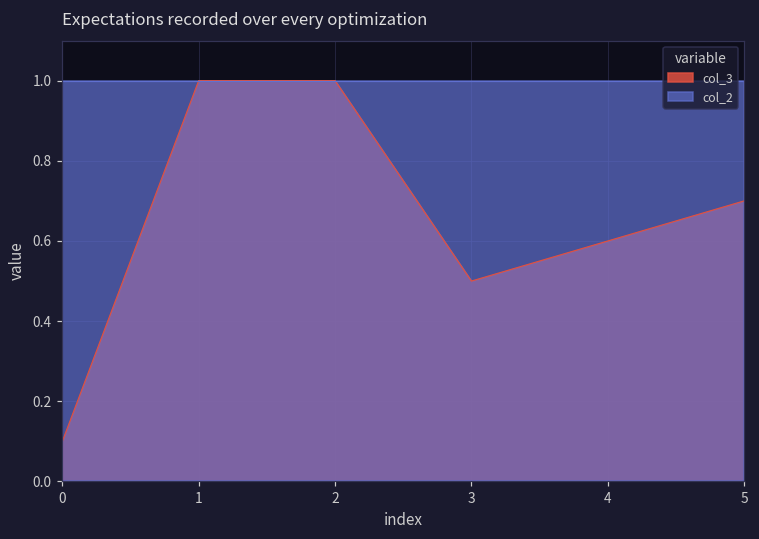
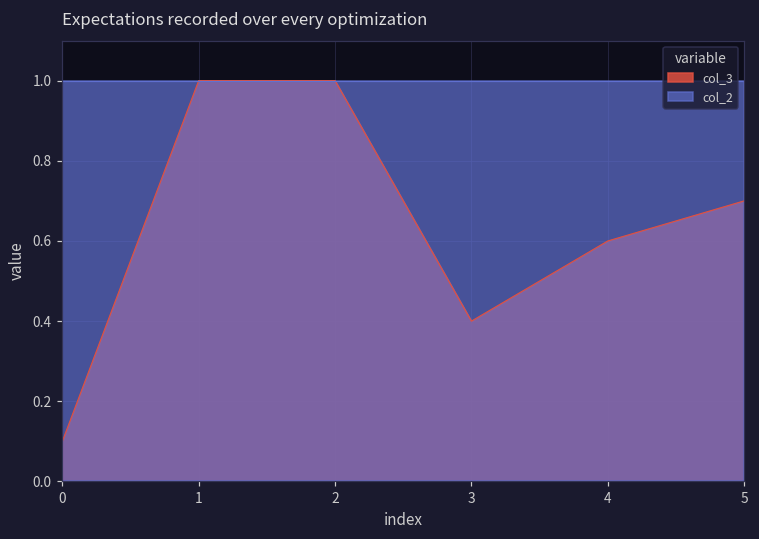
  {
    "col_3": {
      "0": 0.10,
-     "3": 0.50,
+     "3": 0.40,
      "4": 0.60,
      "5": 0.70
    },
    "col_2": {
      "0": 1.00,
      "3": 1.00,
      "4": 1.00,
      "5": 1.00
    }
  }
